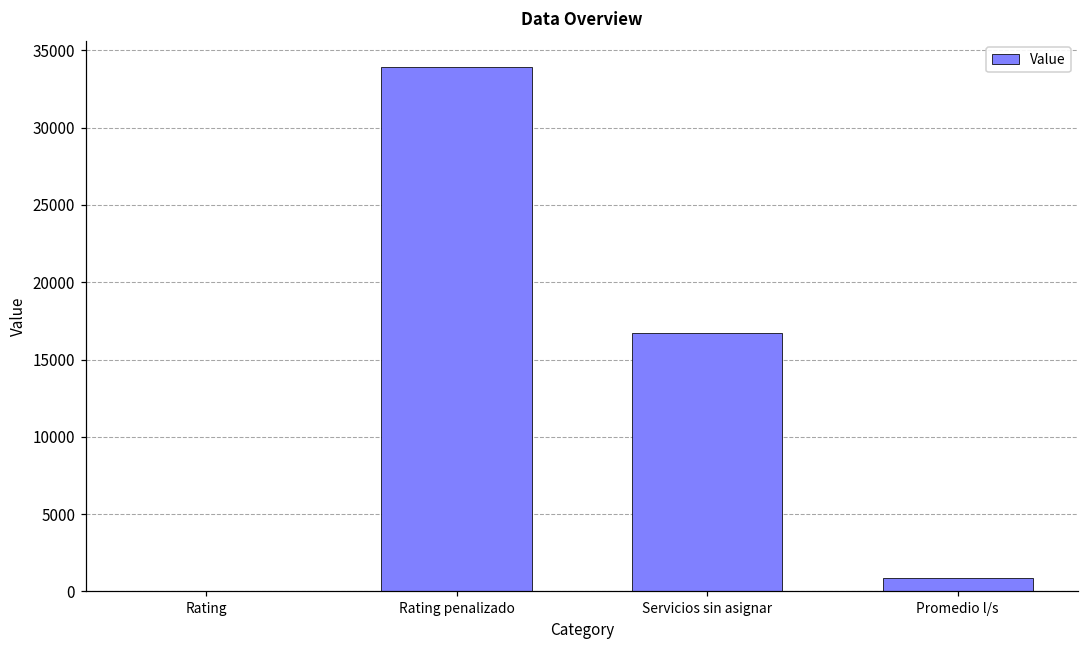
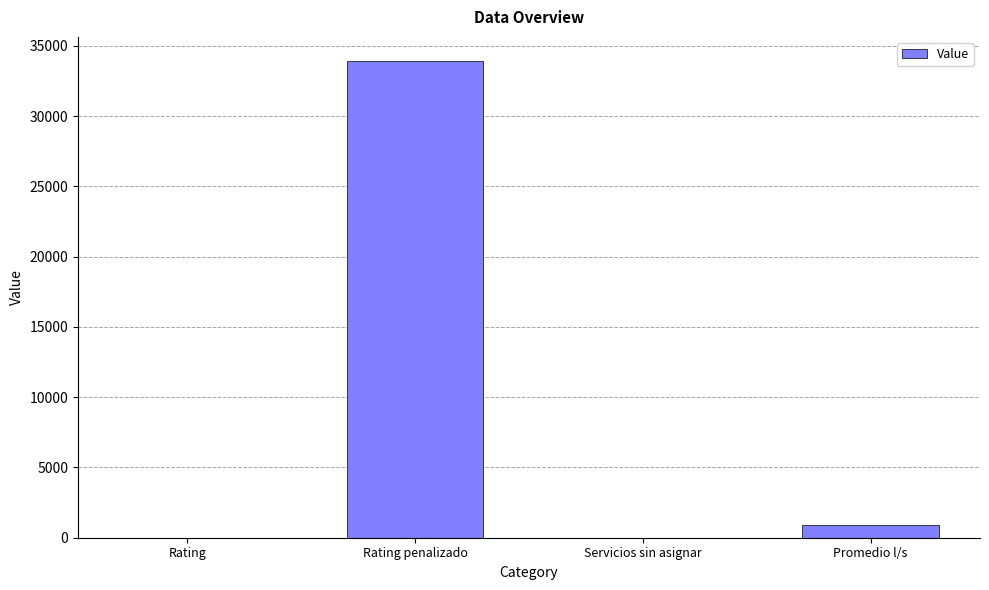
  {
    "Rating": 0,
    "Rating penalizado": 33900,
-   "Servicios sin asignar": 16700,
+   "Servicios sin asignar": 0,
    "Promedio l/s": 900
  }
